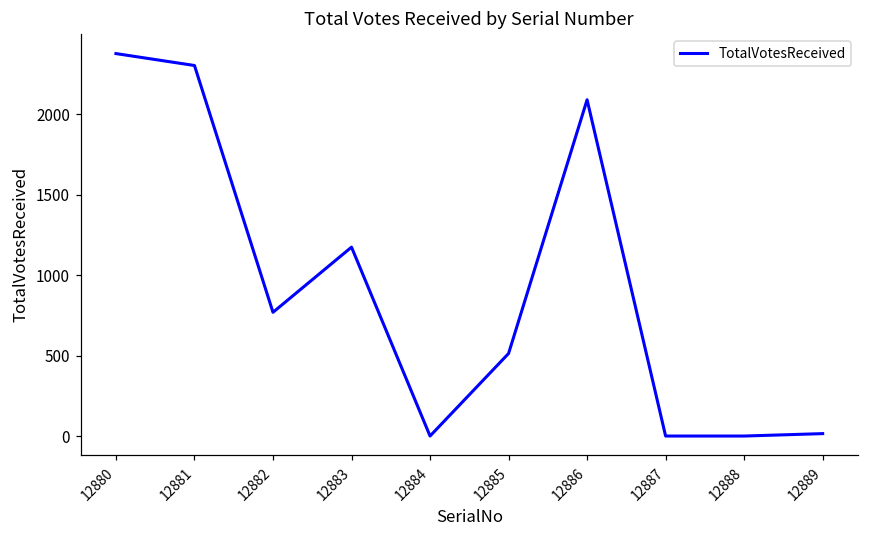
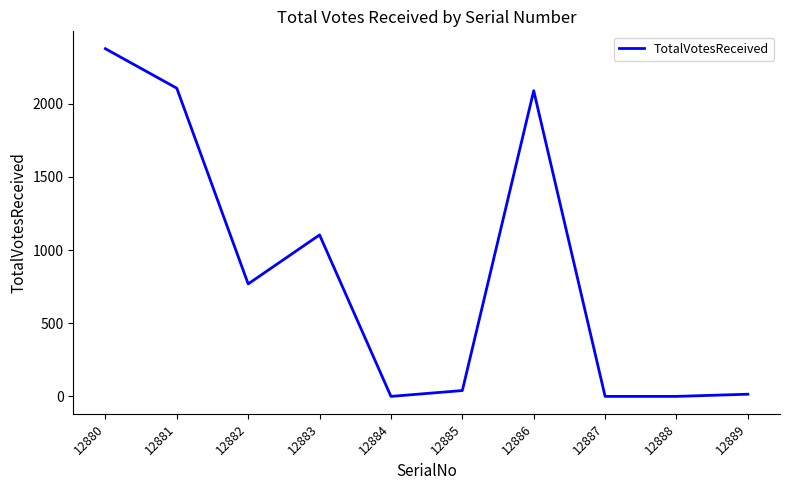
  {
    "12880": 2380,
-   "12881": 2300,
+   "12881": 2110,
    "12882": 770,
-   "12883": 1170,
+   "12883": 1100,
    "12884": 0,
-   "12885": 510,
+   "12885": 40,
    "12886": 2090,
    "12887": 0,
    "12888": 0,
    "12889": 20
  }
